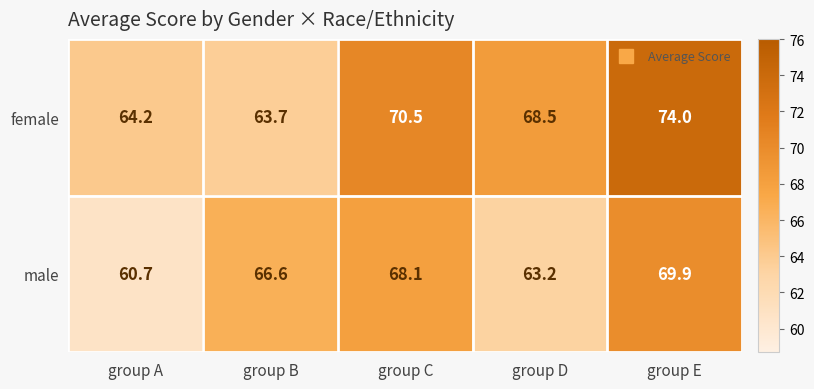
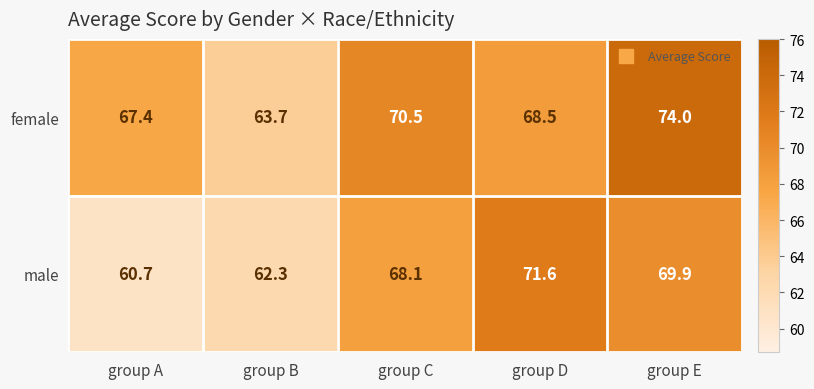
  {
    "female": {
-     "group A": 64.2,
+     "group A": 67.4,
      "group B": 63.7,
      "group C": 70.5,
      "group D": 68.5,
      "group E": 74.0
    },
    "male": {
      "group A": 60.7,
-     "group B": 66.6,
+     "group B": 62.3,
      "group C": 68.1,
-     "group D": 63.2,
+     "group D": 71.6,
      "group E": 69.9
    }
  }
